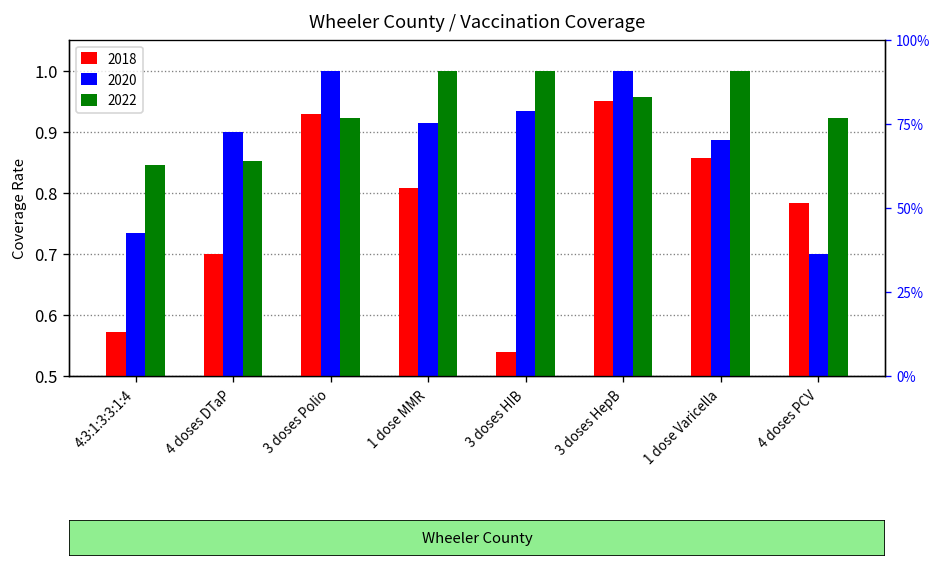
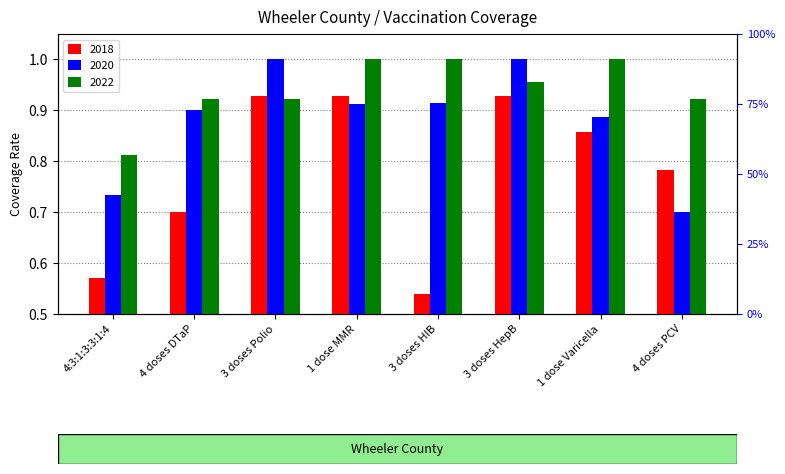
  {
    "2018": {
      "4:3:1:3:3:1:4": 0.57,
      "4 doses DTaP": 0.70,
      "3 doses Polio": 0.93,
-     "1 dose MMR": 0.81,
+     "1 dose MMR": 0.93,
      "3 doses HIB": 0.54,
-     "3 doses HepB": 0.95,
+     "3 doses HepB": 0.93,
      "1 dose Varicella": 0.86,
      "4 doses PCV": 0.78
    },
    "2020": {
      "4:3:1:3:3:1:4": 0.73,
      "4 doses DTaP": 0.90,
      "3 doses Polio": 1.00,
      "1 dose MMR": 0.91,
-     "3 doses HIB": 0.93,
+     "3 doses HIB": 0.92,
      "3 doses HepB": 1.00,
      "1 dose Varicella": 0.89,
      "4 doses PCV": 0.70
    },
    "2022": {
-     "4:3:1:3:3:1:4": 0.85,
-     "4 doses DTaP": 0.85,
+     "4:3:1:3:3:1:4": 0.81,
+     "4 doses DTaP": 0.92,
      "3 doses Polio": 0.92,
      "1 dose MMR": 1.00,
      "3 doses HIB": 1.00,
      "3 doses HepB": 0.96,
      "1 dose Varicella": 1.00,
      "4 doses PCV": 0.92
    }
  }
